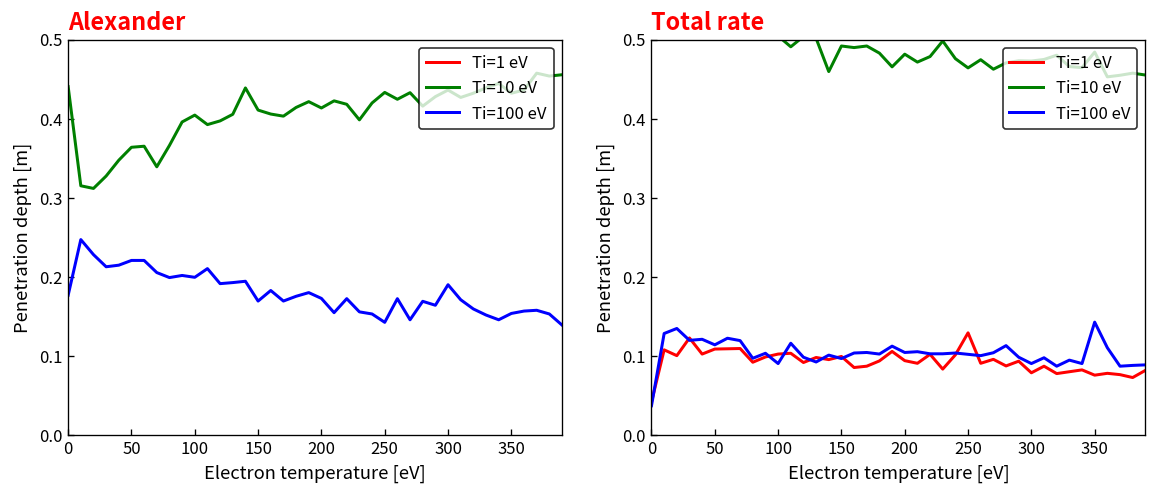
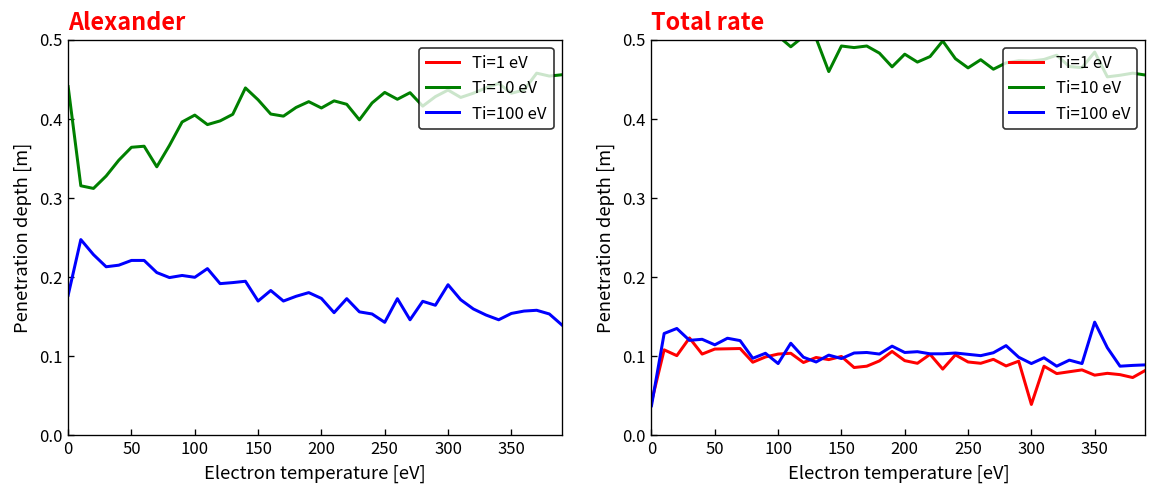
  {
    "Alexander": {
      "Ti=10 eV": {
        "0": 0.44,
        "50": 0.36,
        "100": 0.40,
-       "150": 0.41,
+       "150": 0.42,
        "200": 0.41,
        "250": 0.43
      },
      "Ti=100 eV": {
        "0": 0.18,
        "50": 0.22,
        "100": 0.20,
        "150": 0.17,
        "200": 0.17,
        "250": 0.14,
        "300": 0.19,
        "350": 0.15
      }
    },
    "Total rate": {
      "Ti=1 eV": {
        "0": 0.04,
        "50": 0.11,
        "100": 0.10,
        "200": 0.09,
-       "250": 0.13,
-       "300": 0.08,
+       "250": 0.09,
+       "300": 0.04,
        "350": 0.08
      },
      "Ti=10 eV": {
        "150": 0.49,
        "200": 0.48,
        "250": 0.46
      },
      "Ti=100 eV": {
        "0": 0.04,
        "50": 0.11,
        "100": 0.09,
        "200": 0.10,
        "250": 0.10,
        "300": 0.09,
        "350": 0.14
      }
    }
  }
